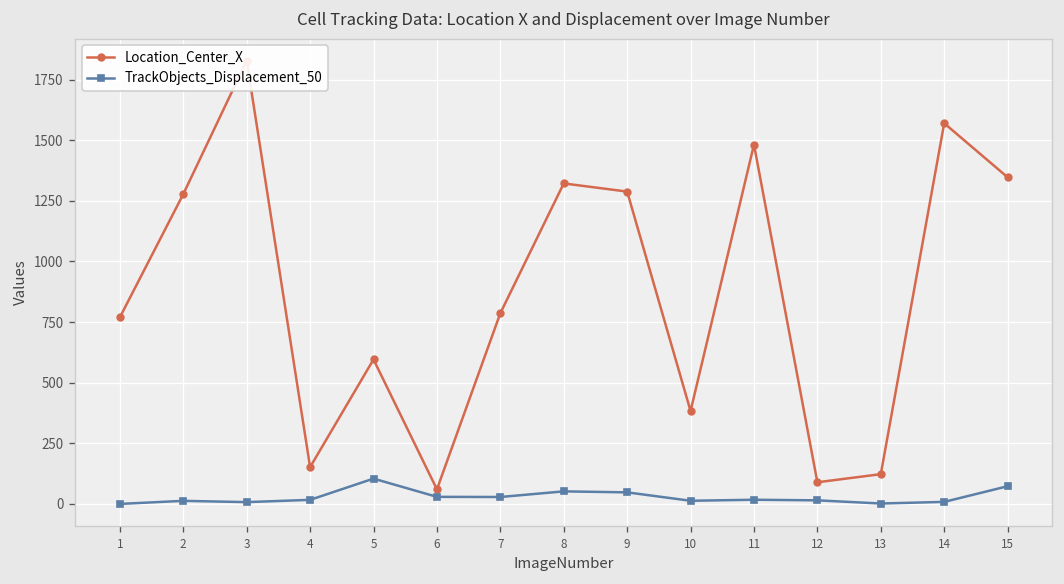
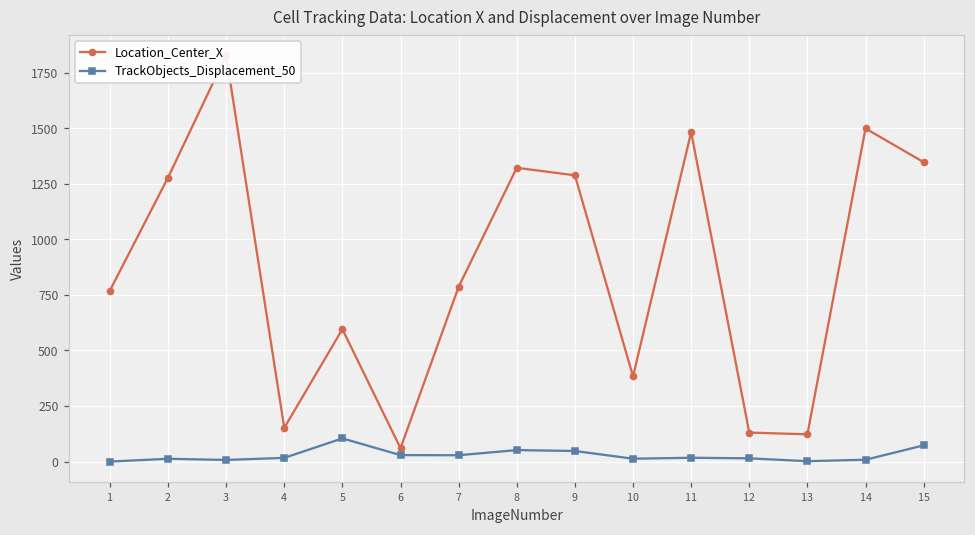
  {
    "Location_Center_X": {
      "1": 770,
      "2": 1280,
      "4": 150,
      "5": 600,
      "6": 60,
      "7": 790,
      "8": 1320,
      "9": 1290,
      "10": 380,
      "11": 1480,
-     "12": 90,
+     "12": 130,
      "13": 120,
-     "14": 1570,
+     "14": 1500,
      "15": 1350
    },
    "TrackObjects_Displacement_50": {
      "1": 0,
      "2": 10,
      "3": 10,
      "4": 20,
      "5": 100,
      "6": 30,
      "7": 30,
      "8": 50,
      "9": 50,
      "10": 10,
      "11": 20,
      "12": 10,
      "13": 0,
      "14": 10,
      "15": 70
    }
  }
